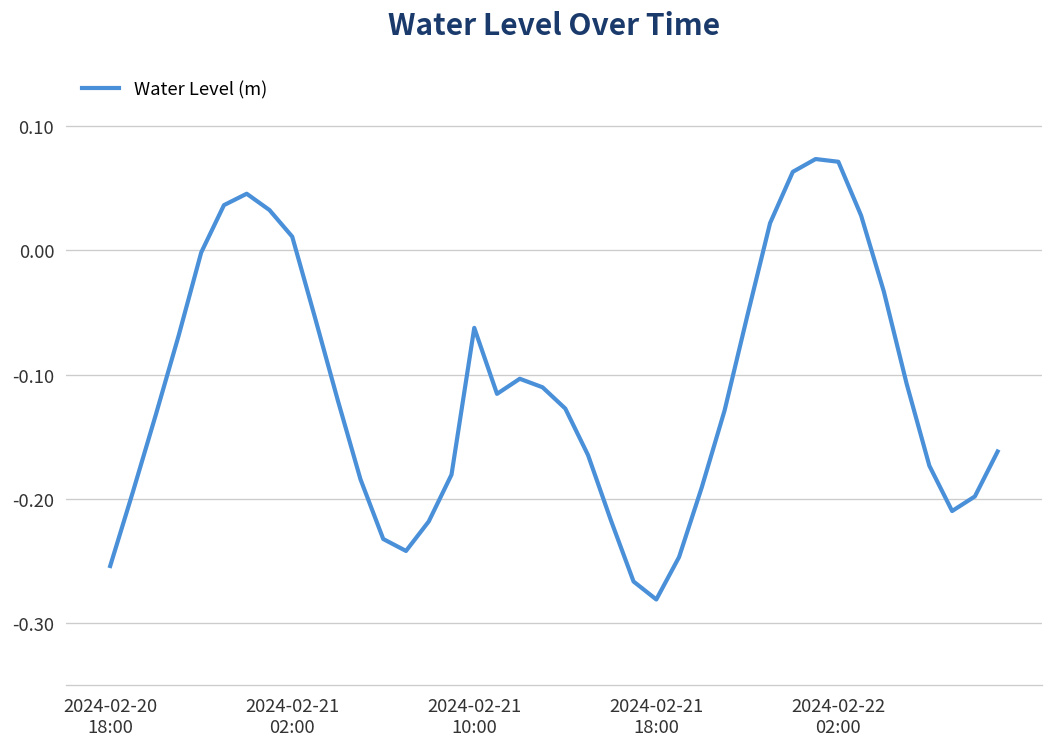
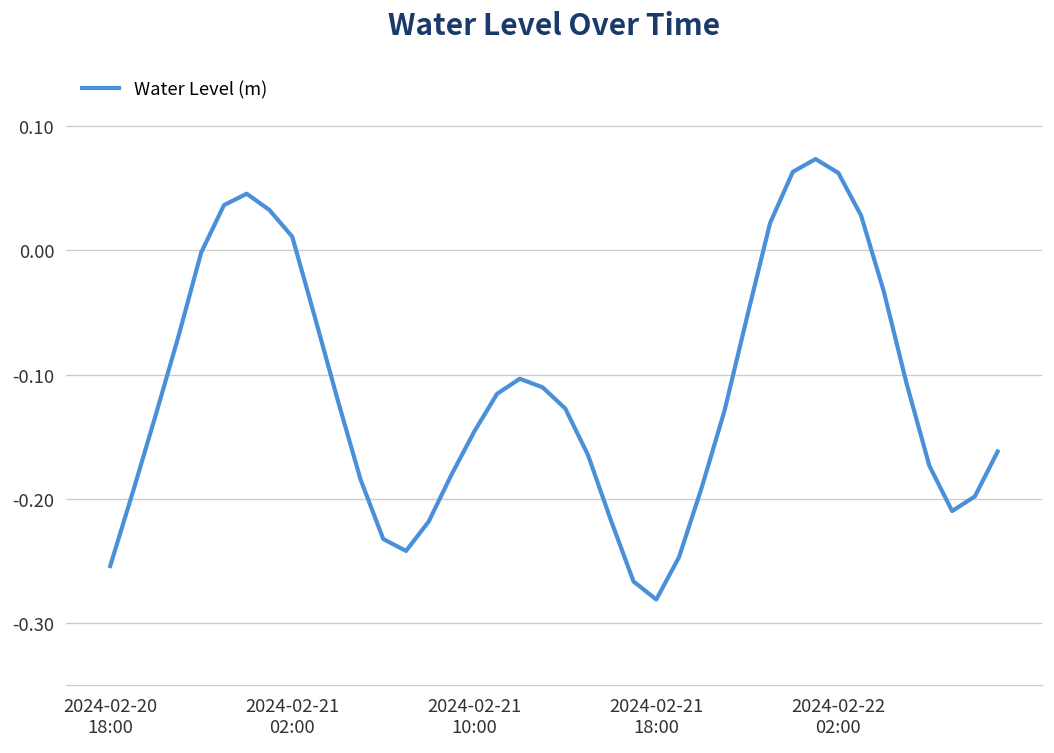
  {
    "2024-02-20 18:00": -0.254,
    "2024-02-21 02:00": 0.011,
-   "2024-02-21 10:00": -0.062,
+   "2024-02-21 10:00": -0.146,
    "2024-02-21 18:00": -0.281,
-   "2024-02-22 02:00": 0.071
+   "2024-02-22 02:00": 0.062
  }
